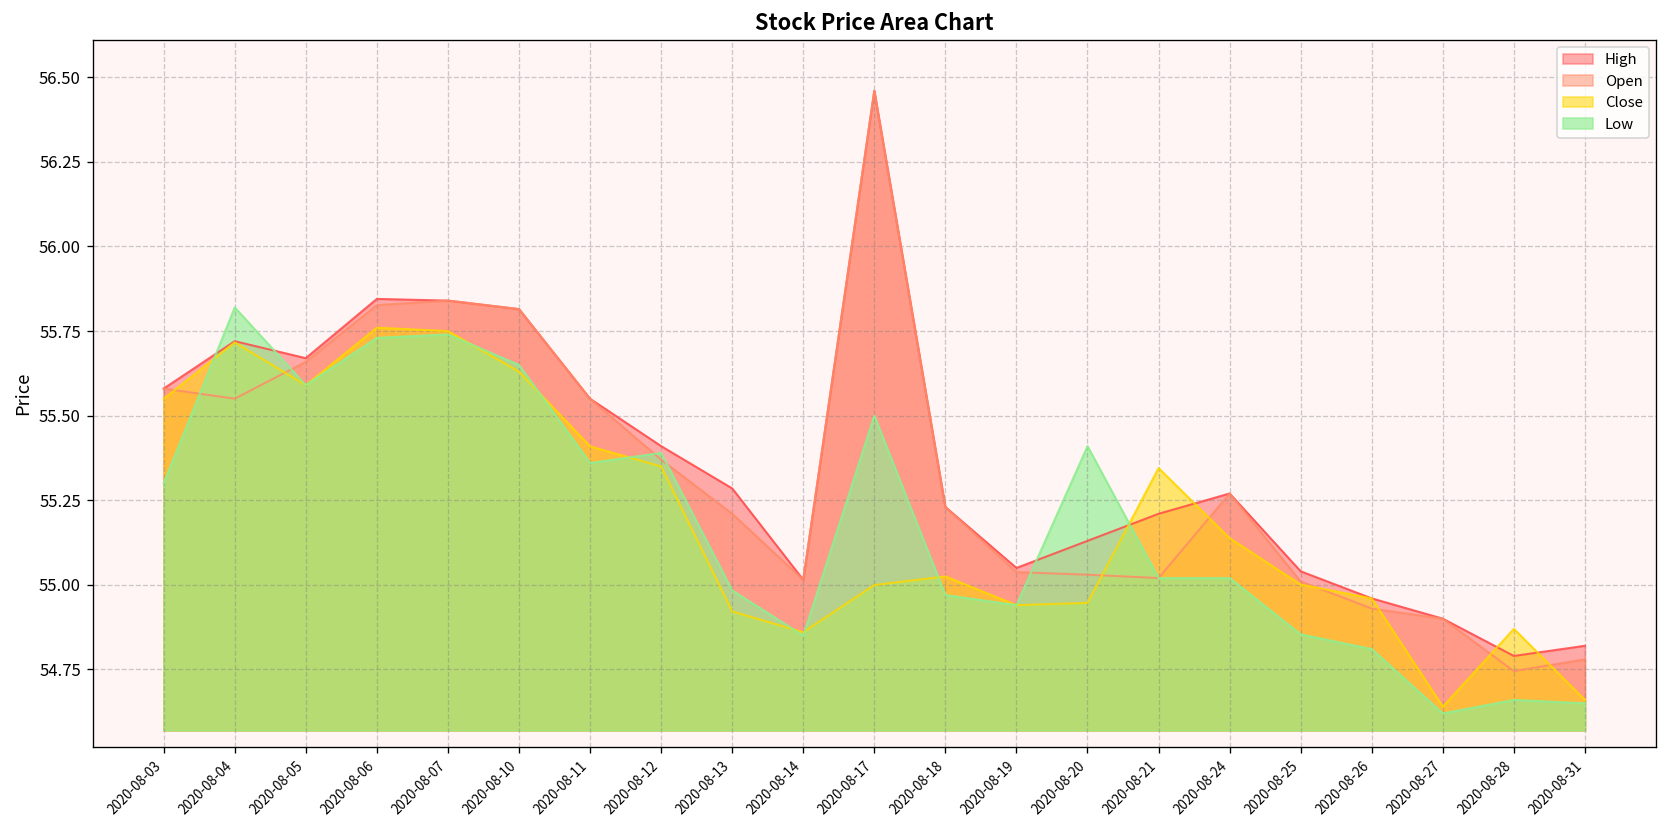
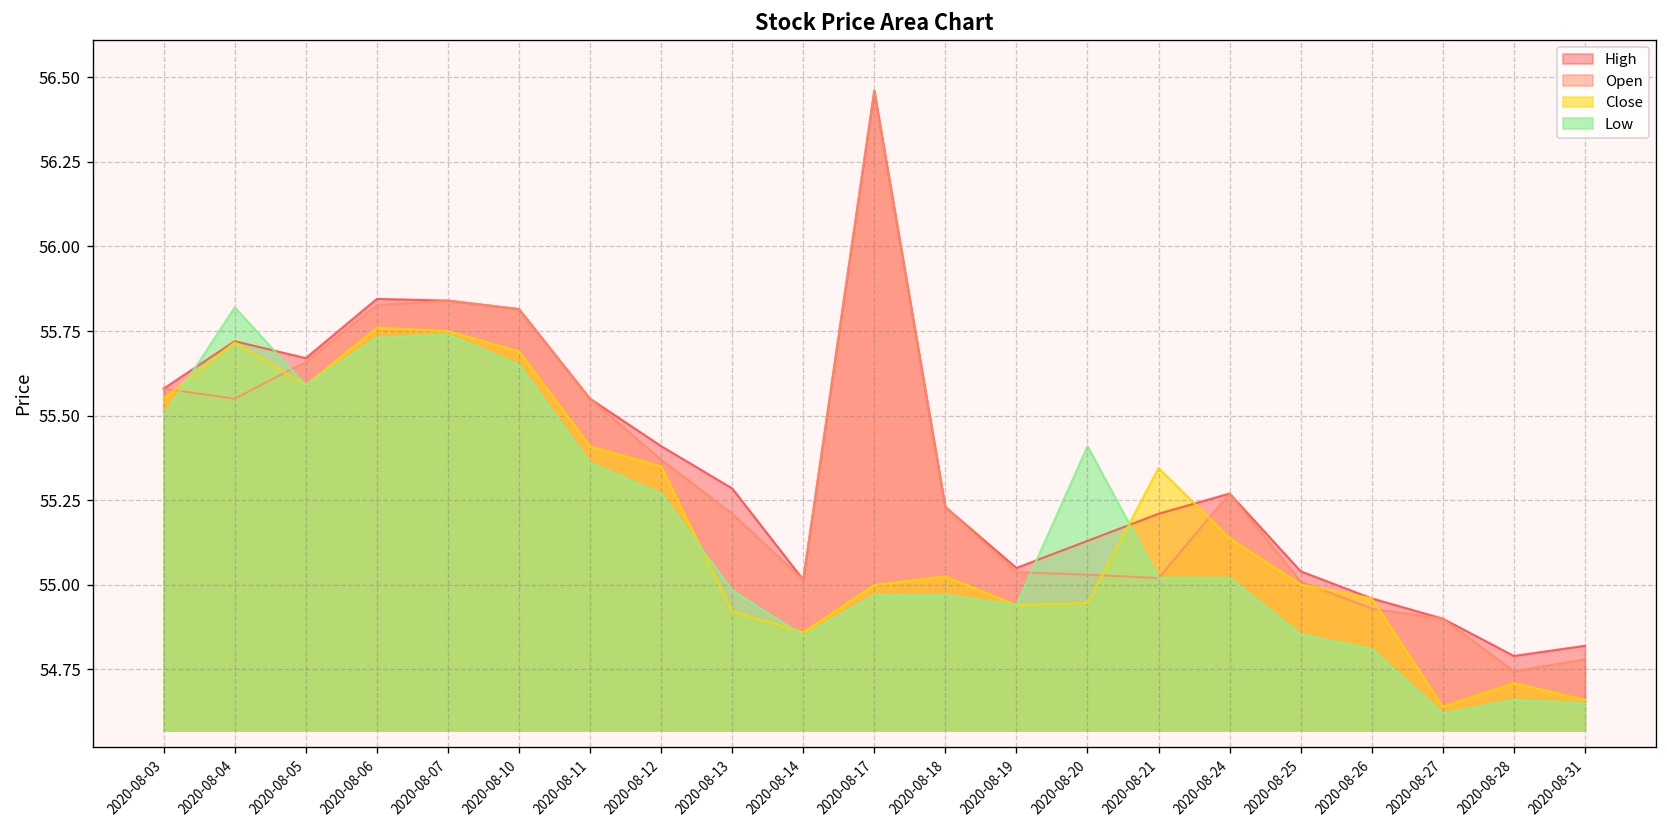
  {
    "Close": {
      "2020-08-03": 55.55,
      "2020-08-06": 55.76,
      "2020-08-07": 55.75,
-     "2020-08-10": 55.63,
+     "2020-08-10": 55.69,
      "2020-08-11": 55.41,
      "2020-08-12": 55.35,
      "2020-08-13": 54.92,
      "2020-08-14": 54.86,
      "2020-08-17": 55.00,
      "2020-08-18": 55.02,
      "2020-08-20": 54.95,
      "2020-08-21": 55.35,
      "2020-08-24": 55.14,
      "2020-08-25": 55.00,
      "2020-08-27": 54.64,
-     "2020-08-28": 54.87,
+     "2020-08-28": 54.71,
      "2020-08-31": 54.66
    },
    "Low": {
-     "2020-08-03": 55.3,
+     "2020-08-03": 55.5,
      "2020-08-04": 55.82,
      "2020-08-06": 55.73,
      "2020-08-07": 55.74,
      "2020-08-10": 55.65,
      "2020-08-11": 55.36,
-     "2020-08-12": 55.39,
+     "2020-08-12": 55.27,
      "2020-08-13": 54.98,
      "2020-08-14": 54.85,
-     "2020-08-17": 55.50,
+     "2020-08-17": 54.97,
      "2020-08-18": 54.97,
      "2020-08-20": 55.41,
      "2020-08-24": 55.02,
      "2020-08-25": 54.85,
      "2020-08-26": 54.81,
      "2020-08-27": 54.62,
      "2020-08-28": 54.66,
      "2020-08-31": 54.65
    }
  }
